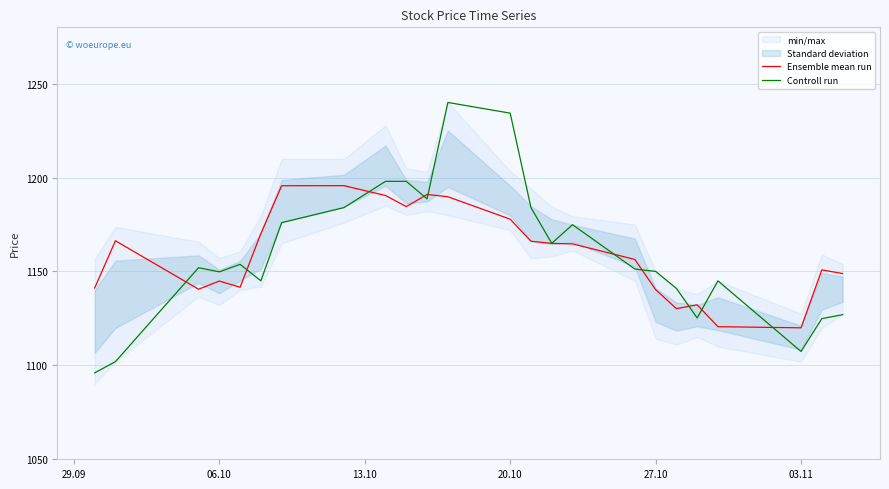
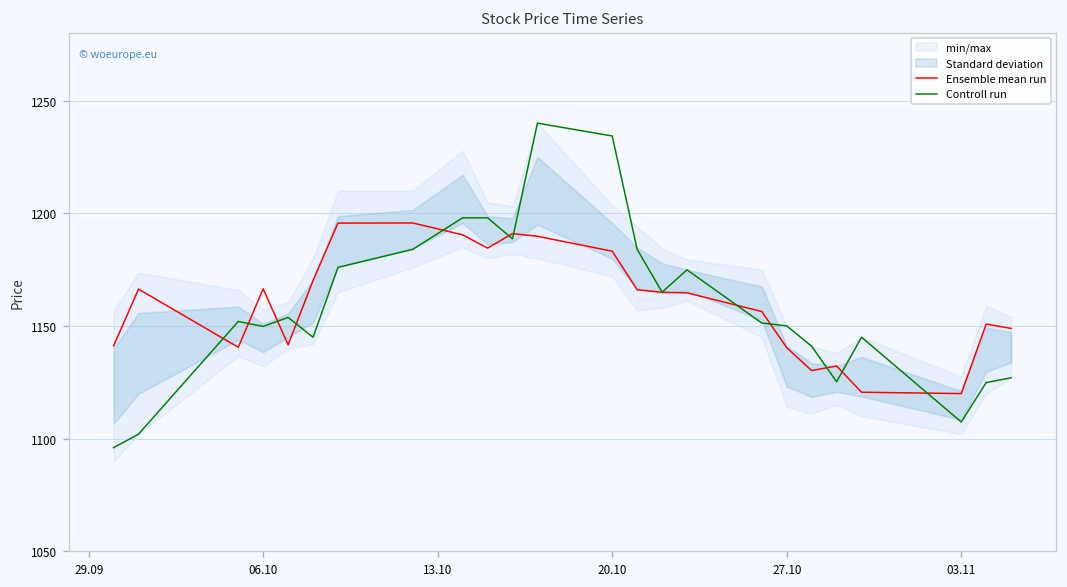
  {
    "Ensemble mean run": {
-     "06.10": 1145,
-     "20.10": 1178
+     "06.10": 1167,
+     "20.10": 1183
    },
    "Controll run": {
      "20.10": 1234,
      "03.11": 1107
    }
  }
